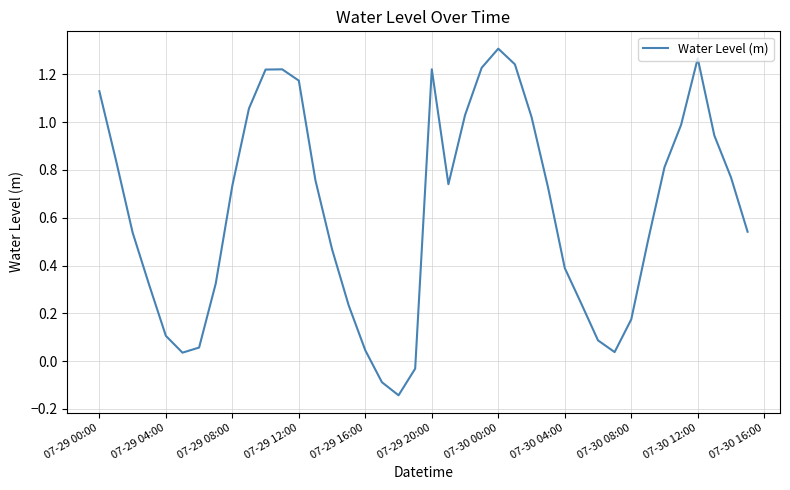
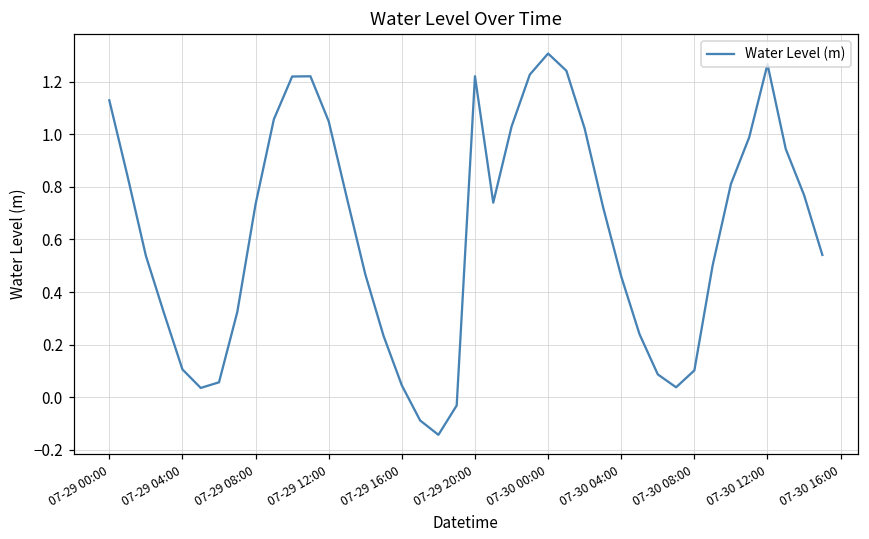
  {
    "07-29 00:00": 1.13,
    "07-29 04:00": 0.11,
    "07-29 08:00": 0.73,
-   "07-29 12:00": 1.17,
+   "07-29 12:00": 1.05,
    "07-29 16:00": 0.05,
    "07-29 20:00": 1.22,
    "07-30 00:00": 1.31,
-   "07-30 04:00": 0.39,
-   "07-30 08:00": 0.17
+   "07-30 04:00": 0.46,
+   "07-30 08:00": 0.10
  }
